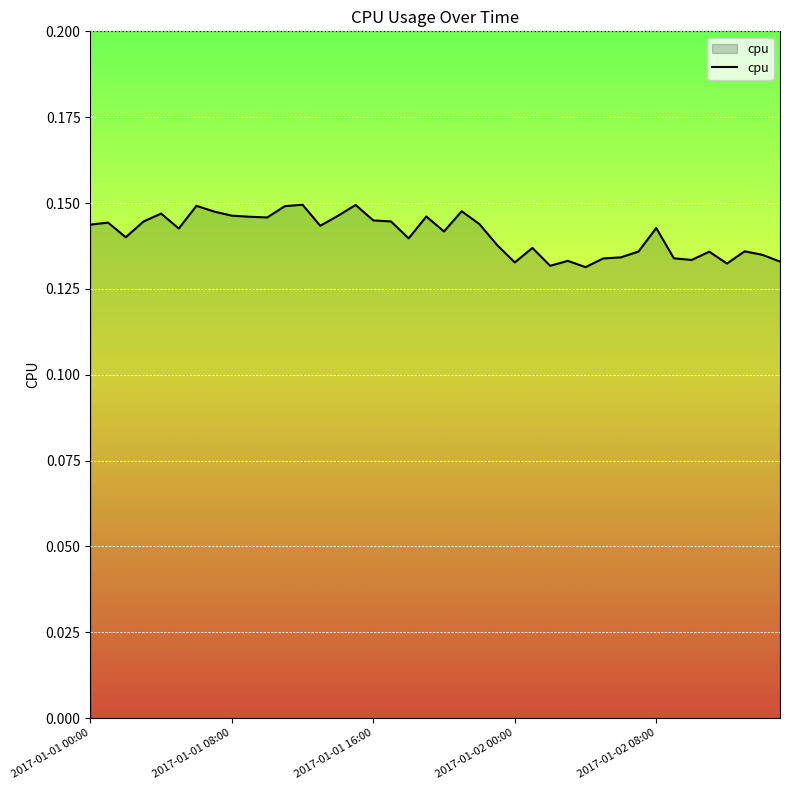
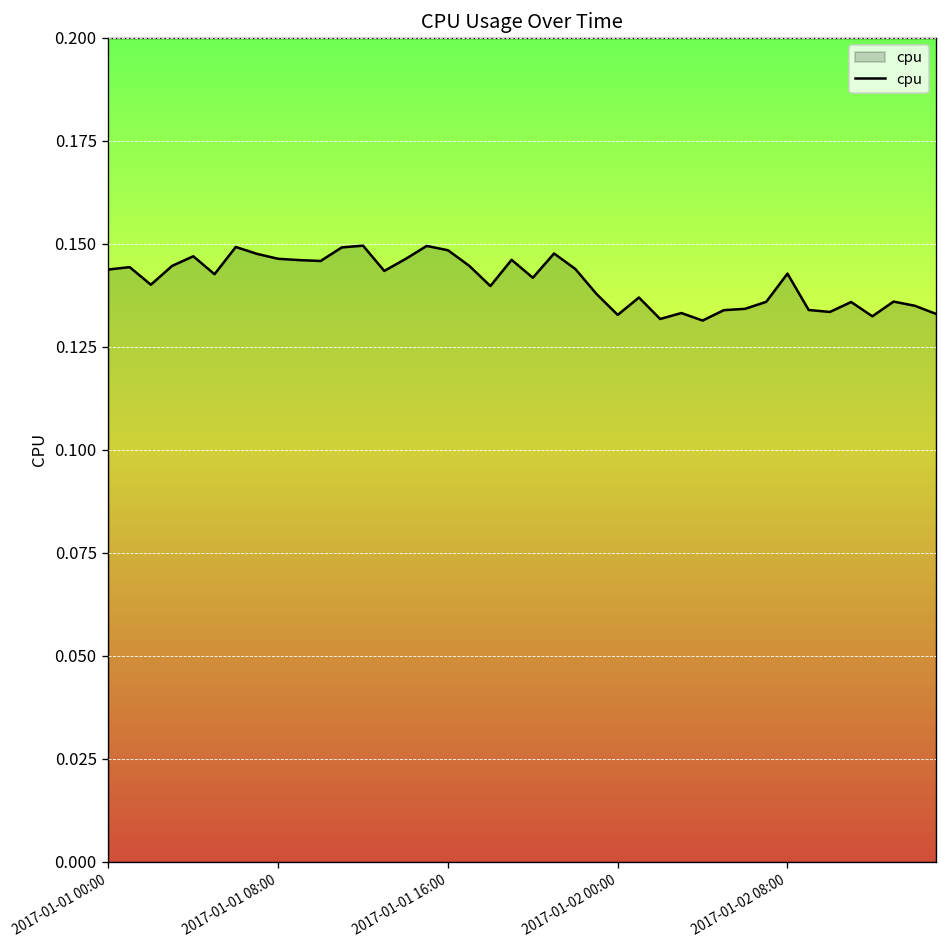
  {
    "2017-01-01 00:00": 0.144,
    "2017-01-01 08:00": 0.146,
-   "2017-01-01 16:00": 0.145,
+   "2017-01-01 16:00": 0.148,
    "2017-01-02 00:00": 0.133,
    "2017-01-02 08:00": 0.143
  }
